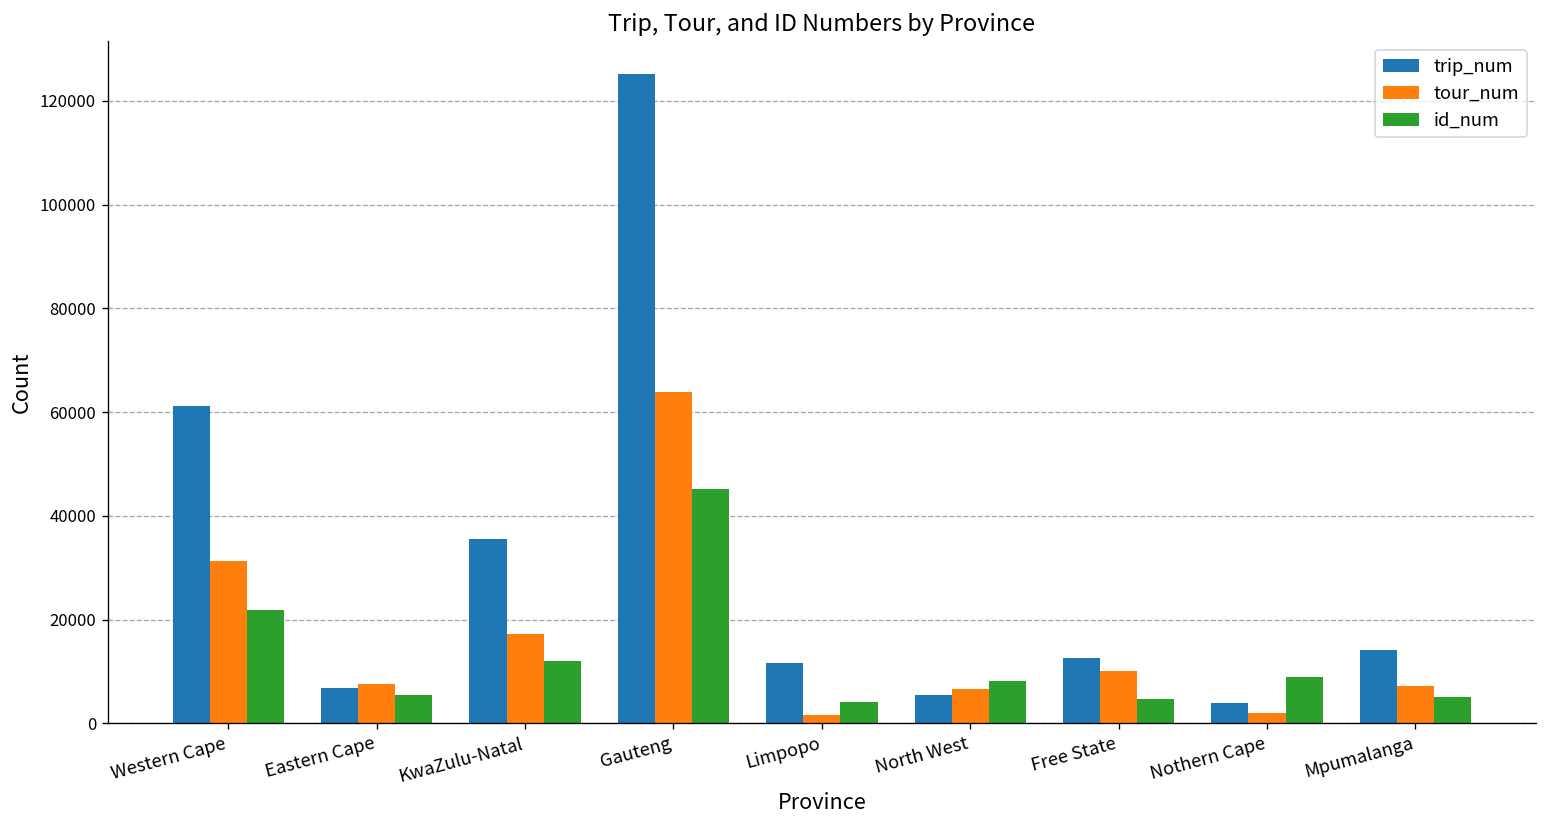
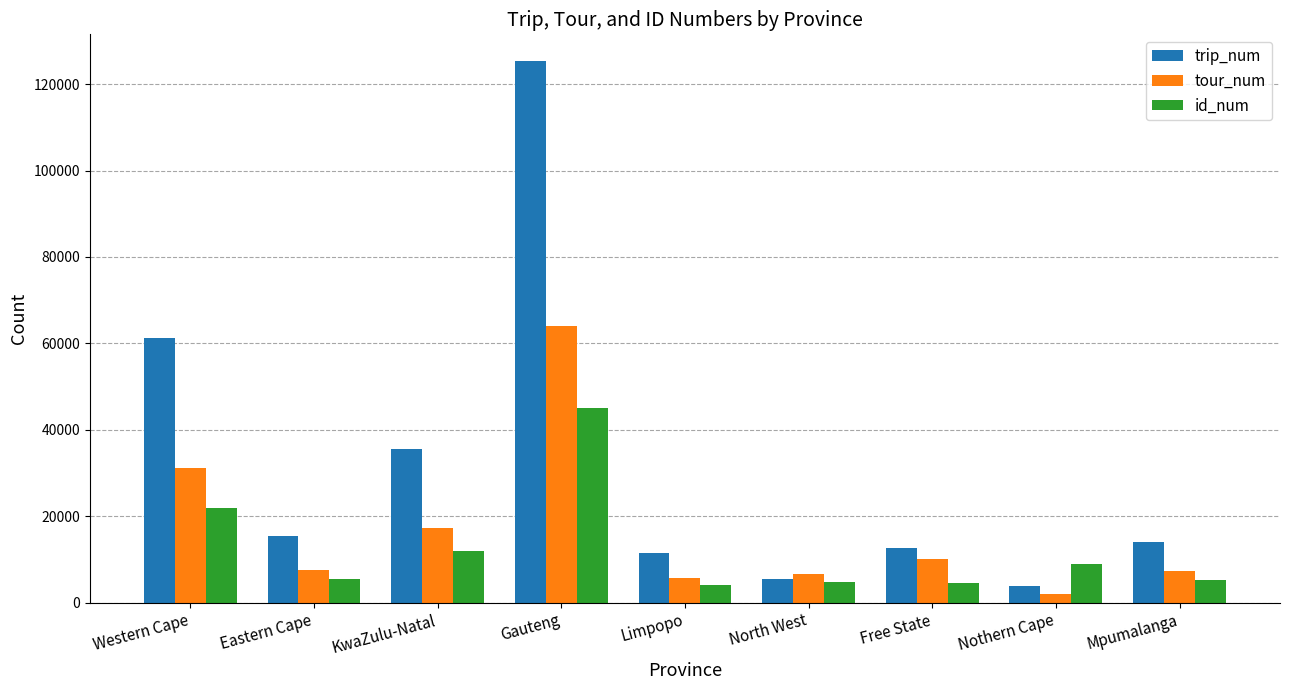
  {
    "trip_num": {
      "Western Cape": 61000,
-     "Eastern Cape": 7000,
+     "Eastern Cape": 15000,
      "KwaZulu-Natal": 36000,
      "Gauteng": 125000,
      "Limpopo": 12000,
      "North West": 6000,
      "Free State": 13000,
      "Nothern Cape": 4000,
      "Mpumalanga": 14000
    },
    "tour_num": {
      "Western Cape": 31000,
      "Eastern Cape": 8000,
      "KwaZulu-Natal": 17000,
      "Gauteng": 64000,
-     "Limpopo": 2000,
+     "Limpopo": 6000,
      "North West": 7000,
      "Free State": 10000,
      "Nothern Cape": 2000,
      "Mpumalanga": 7000
    },
    "id_num": {
      "Western Cape": 22000,
      "Eastern Cape": 5000,
      "KwaZulu-Natal": 12000,
      "Gauteng": 45000,
      "Limpopo": 4000,
-     "North West": 8000,
+     "North West": 5000,
      "Free State": 5000,
      "Nothern Cape": 9000,
      "Mpumalanga": 5000
    }
  }
